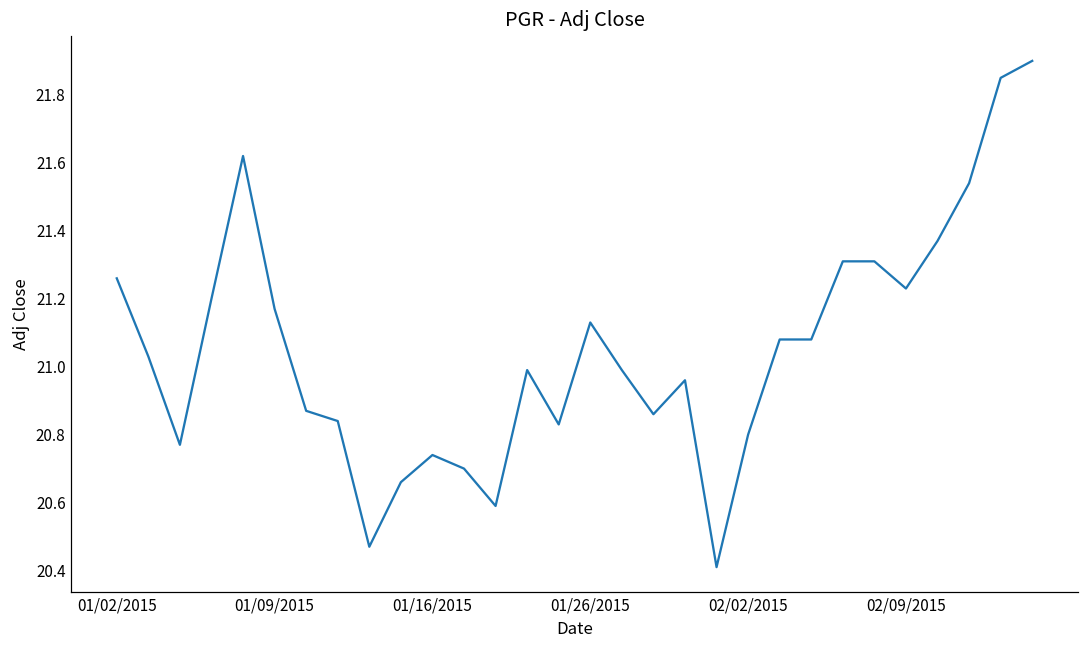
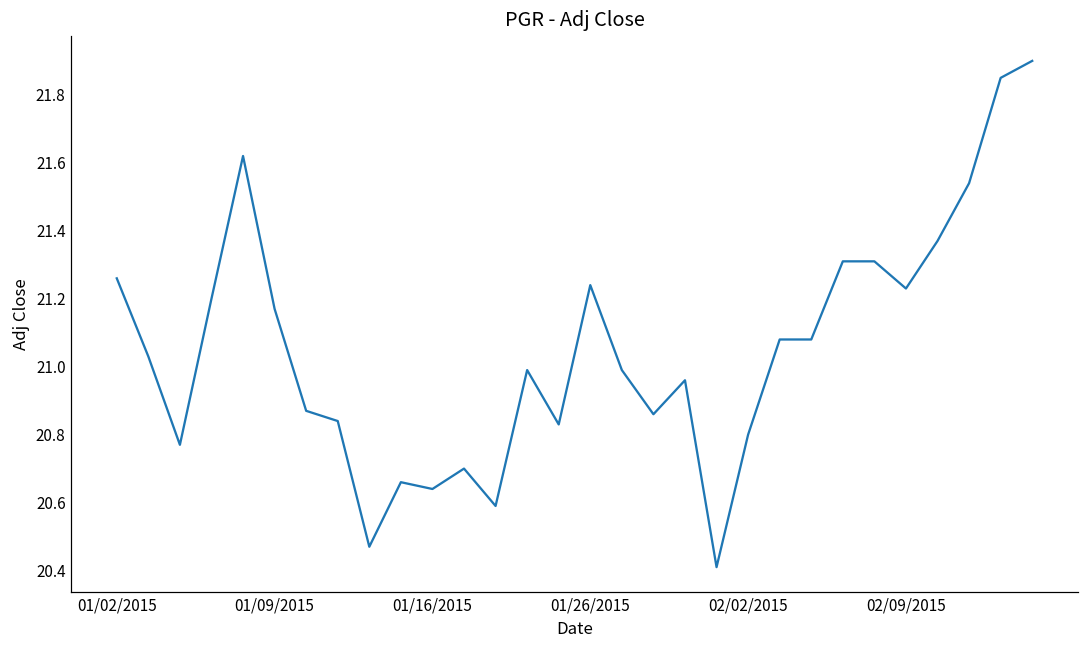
  {
    "01/02/2015": 21.26,
    "01/09/2015": 21.17,
-   "01/16/2015": 20.74,
-   "01/26/2015": 21.13,
+   "01/16/2015": 20.64,
+   "01/26/2015": 21.24,
    "02/02/2015": 20.80,
    "02/09/2015": 21.23
  }
